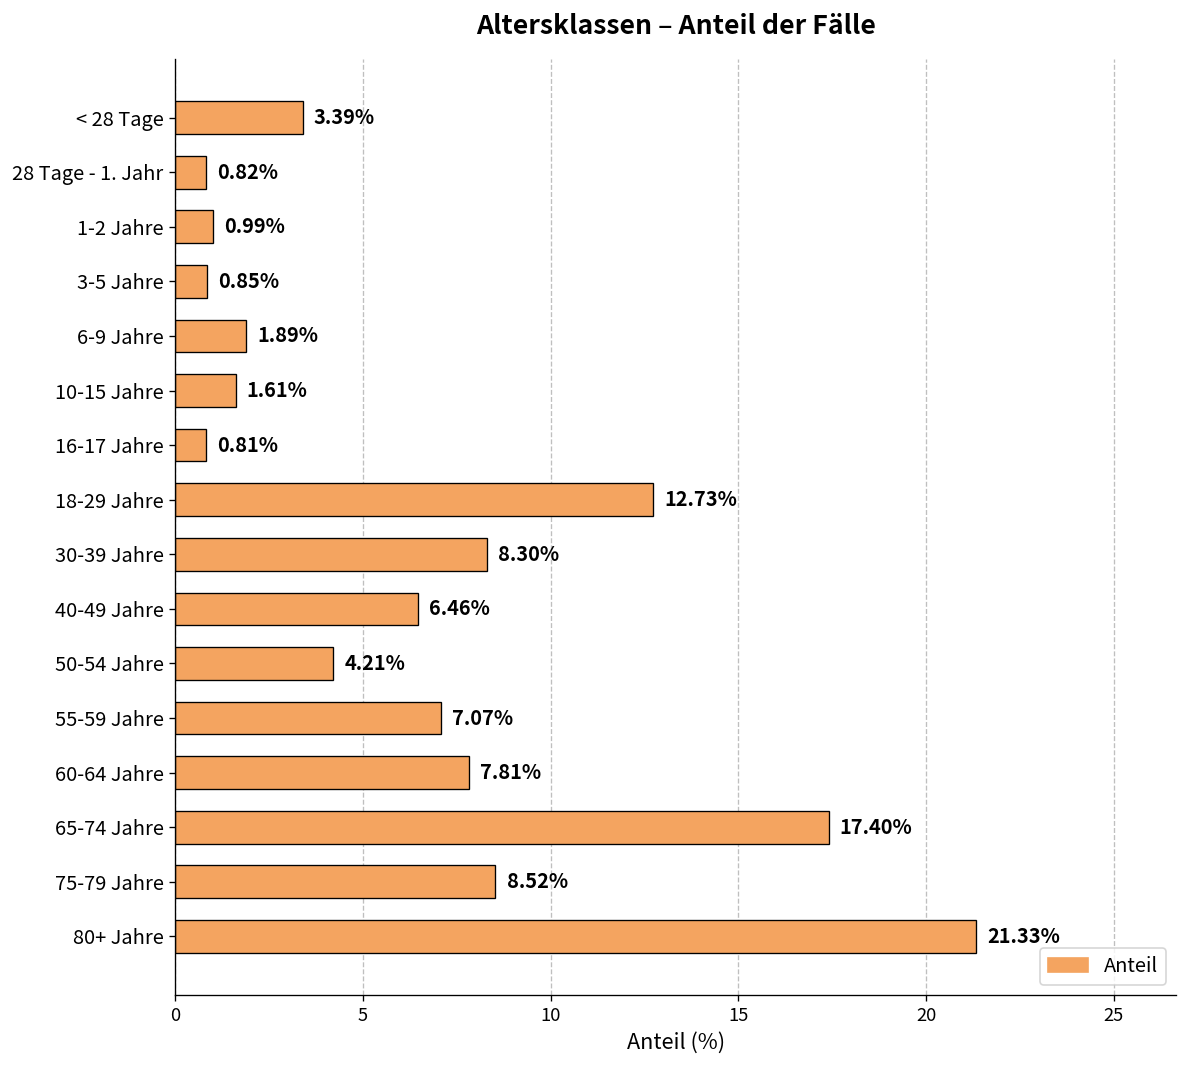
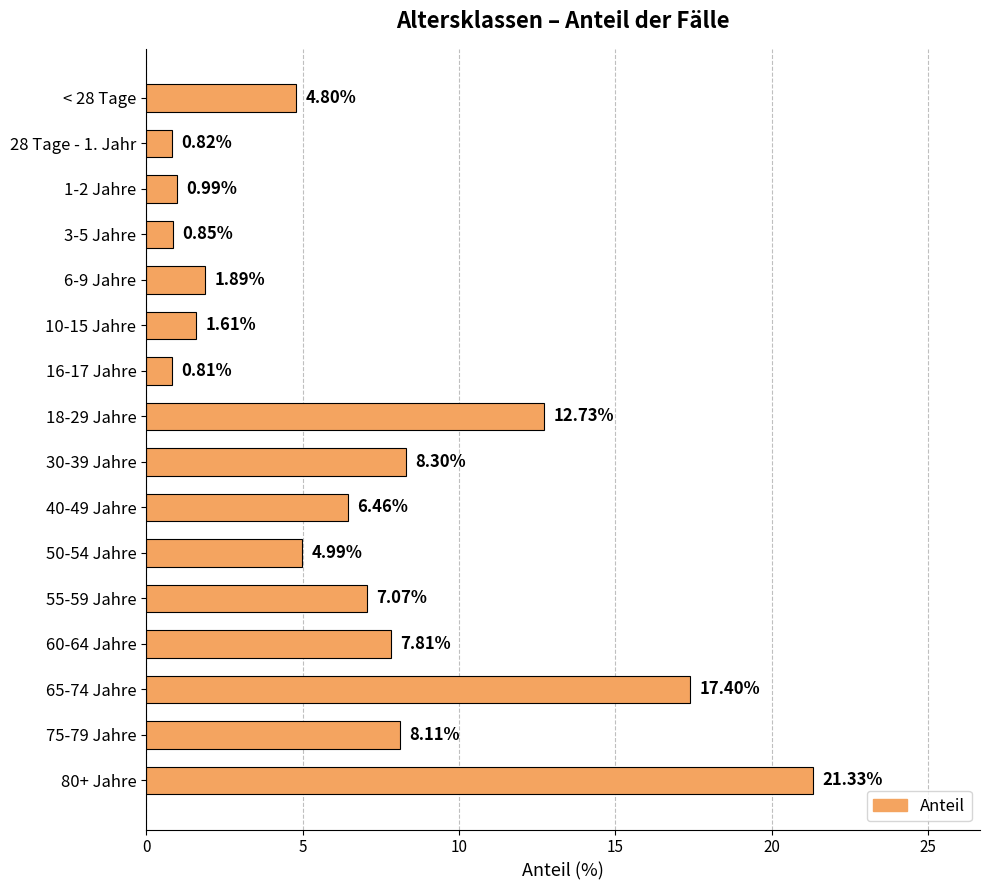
  {
-   "< 28 Tage": "3.39%",
+   "< 28 Tage": "4.80%",
    "28 Tage - 1. Jahr": "0.82%",
    "1-2 Jahre": "0.99%",
    "3-5 Jahre": "0.85%",
    "6-9 Jahre": "1.89%",
    "10-15 Jahre": "1.61%",
    "16-17 Jahre": "0.81%",
    "18-29 Jahre": "12.73%",
    "30-39 Jahre": "8.30%",
    "40-49 Jahre": "6.46%",
-   "50-54 Jahre": "4.21%",
+   "50-54 Jahre": "4.99%",
    "55-59 Jahre": "7.07%",
    "60-64 Jahre": "7.81%",
    "65-74 Jahre": "17.40%",
-   "75-79 Jahre": "8.52%",
+   "75-79 Jahre": "8.11%",
    "80+ Jahre": "21.33%"
  }
